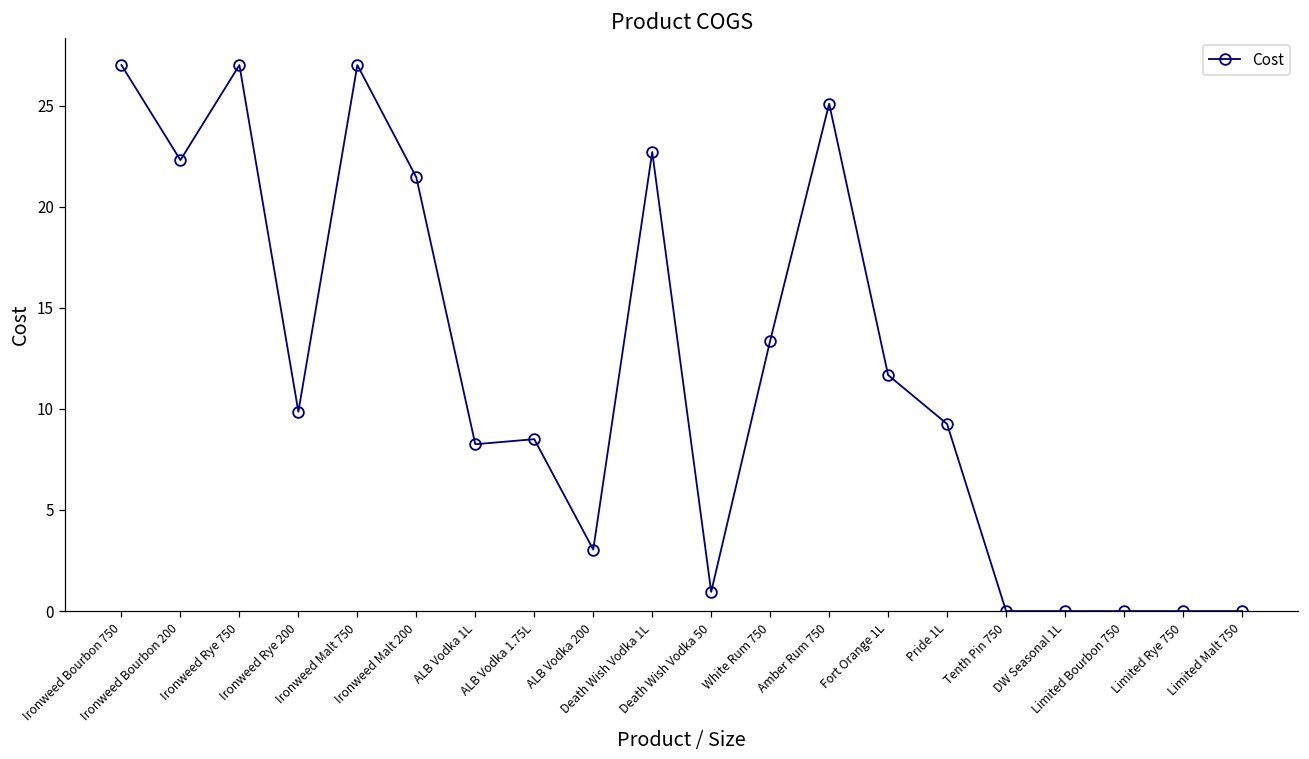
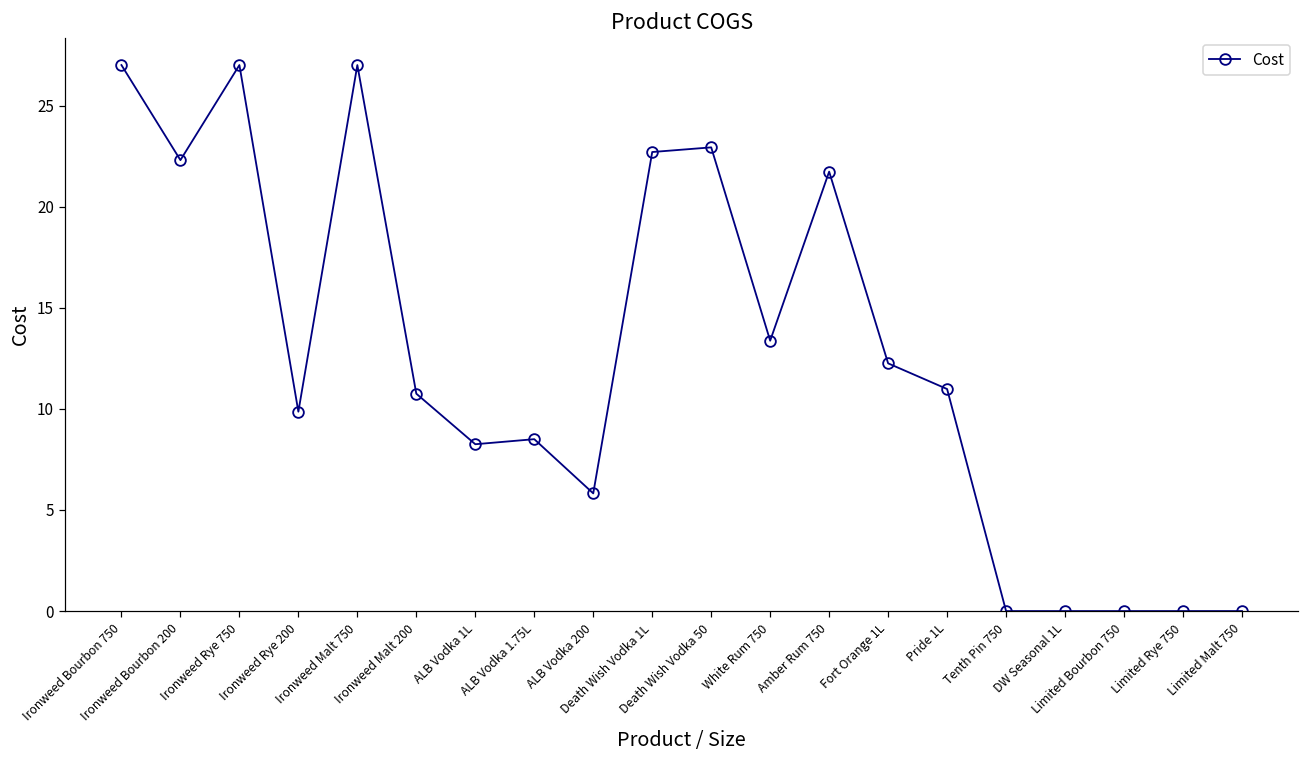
  {
    "Ironweed Bourbon 750": 27.0,
    "Ironweed Bourbon 200": 22.3,
    "Ironweed Rye 750": 27.0,
    "Ironweed Rye 200": 9.9,
    "Ironweed Malt 750": 27.0,
-   "Ironweed Malt 200": 21.5,
+   "Ironweed Malt 200": 10.8,
    "ALB Vodka 1L": 8.3,
    "ALB Vodka 1.75L": 8.5,
-   "ALB Vodka 200": 3.0,
+   "ALB Vodka 200": 5.8,
    "Death Wish Vodka 1L": 22.7,
-   "Death Wish Vodka 50": 1.0,
+   "Death Wish Vodka 50": 22.9,
    "White Rum 750": 13.4,
-   "Amber Rum 750": 25.1,
-   "Fort Orange 1L": 11.7,
-   "Pride 1L": 9.3,
+   "Amber Rum 750": 21.7,
+   "Fort Orange 1L": 12.3,
+   "Pride 1L": 11.0,
    "Tenth Pin 750": 0.0,
    "DW Seasonal 1L": 0.0,
    "Limited Bourbon 750": 0.0,
    "Limited Rye 750": 0.0,
    "Limited Malt 750": 0.0
  }
